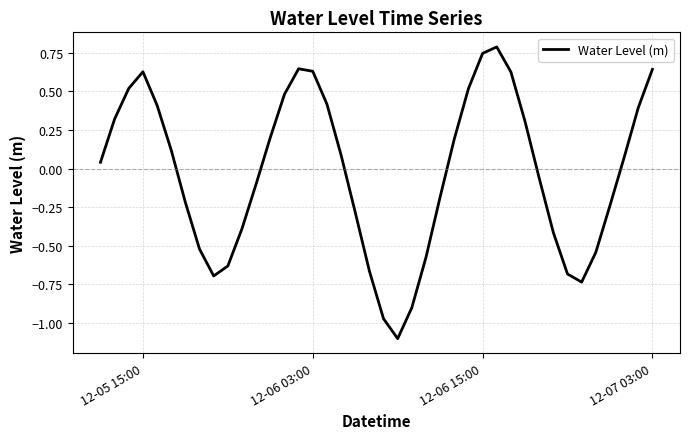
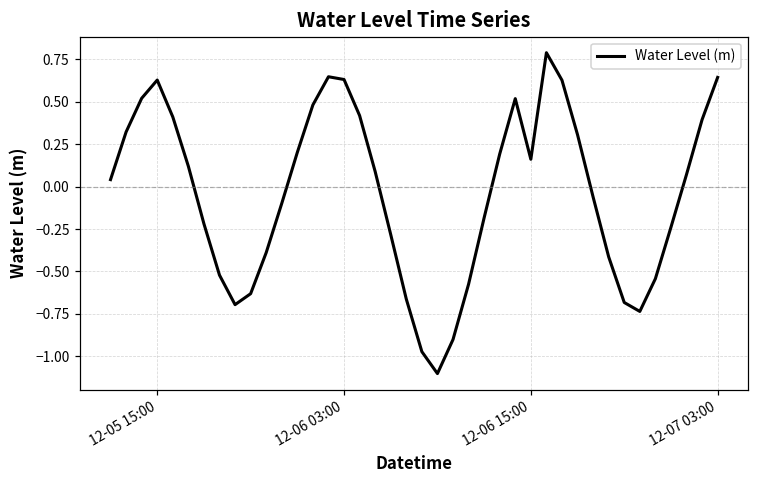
  {
    "12-05 15:00": 0.63,
    "12-06 03:00": 0.63,
-   "12-06 15:00": 0.75,
+   "12-06 15:00": 0.16,
    "12-07 03:00": 0.64
  }
